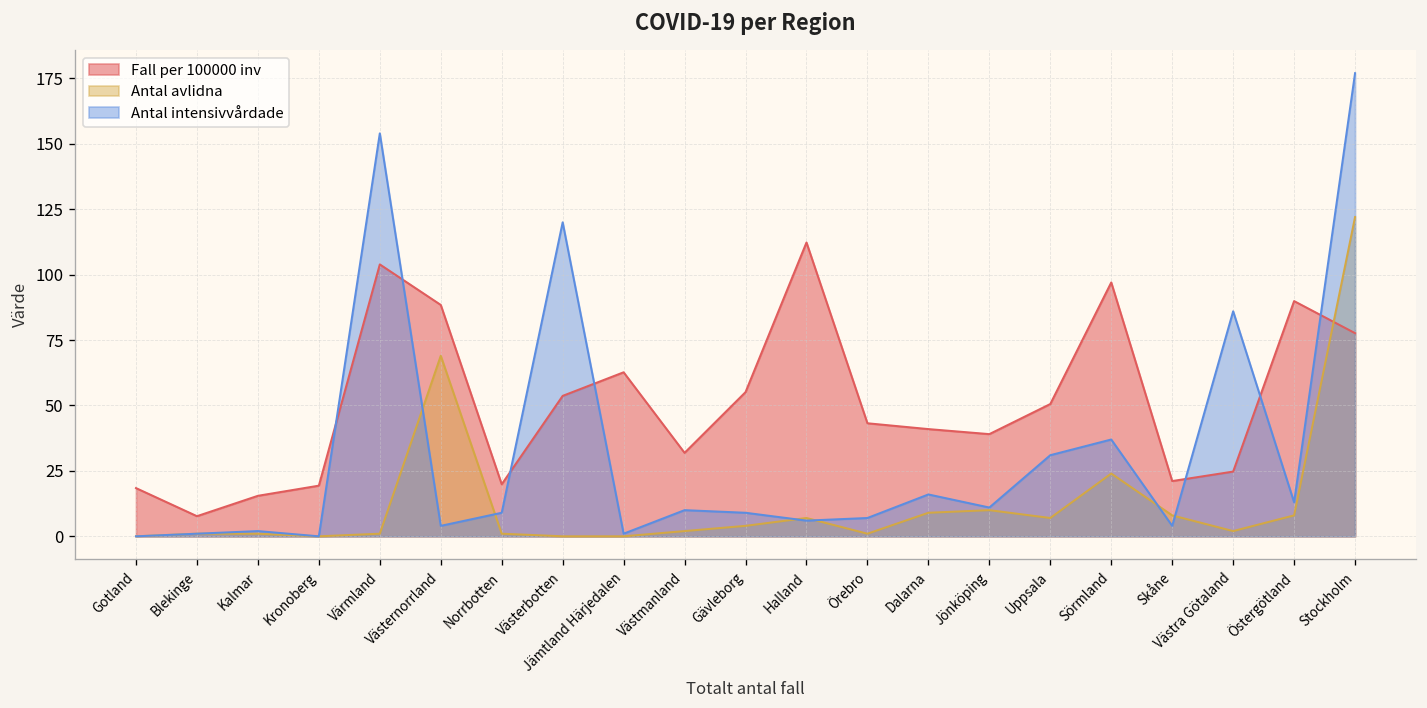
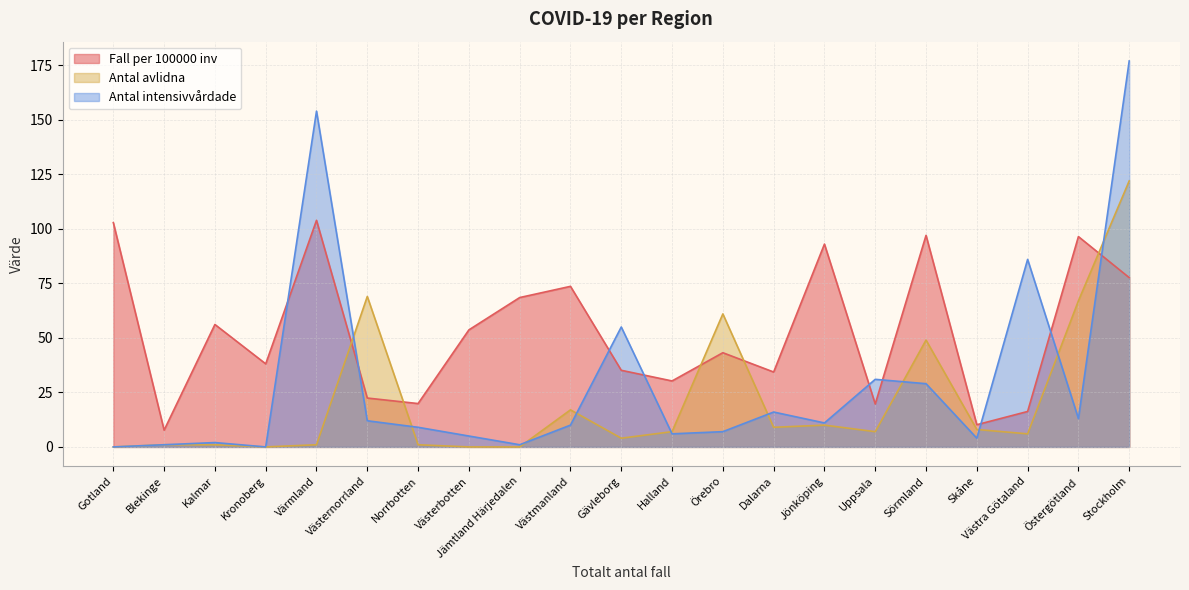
  {
    "Fall per 100000 inv": {
-     "Gotland": 18,
+     "Gotland": 103,
      "Blekinge": 8,
-     "Kalmar": 15,
-     "Kronoberg": 19,
+     "Kalmar": 56,
+     "Kronoberg": 38,
      "Värmland": 104,
-     "Västernorrland": 88,
+     "Västernorrland": 22,
      "Norrbotten": 20,
      "Västerbotten": 54,
-     "Jämtland Härjedalen": 63,
-     "Västmanland": 32,
-     "Gävleborg": 55,
-     "Halland": 112,
+     "Jämtland Härjedalen": 68,
+     "Västmanland": 74,
+     "Gävleborg": 35,
+     "Halland": 30,
      "Örebro": 43,
-     "Dalarna": 41,
-     "Jönköping": 39,
-     "Uppsala": 51,
+     "Dalarna": 34,
+     "Jönköping": 93,
+     "Uppsala": 20,
      "Sörmland": 97,
-     "Skåne": 21,
-     "Västra Götaland": 25,
-     "Östergötland": 90,
+     "Skåne": 10,
+     "Västra Götaland": 16,
+     "Östergötland": 96,
      "Stockholm": 78
    },
    "Antal avlidna": {
      "Värmland": 1,
      "Västernorrland": 69,
      "Norrbotten": 1,
      "Västerbotten": 0,
-     "Västmanland": 2,
+     "Västmanland": 17,
      "Gävleborg": 4,
-     "Örebro": 1,
+     "Örebro": 61,
      "Dalarna": 9,
      "Uppsala": 7,
-     "Sörmland": 24,
+     "Sörmland": 49,
      "Skåne": 8,
-     "Västra Götaland": 2,
-     "Östergötland": 8,
+     "Västra Götaland": 6,
+     "Östergötland": 67,
      "Stockholm": 122
    },
    "Antal intensivvårdade": {
      "Värmland": 154,
-     "Västernorrland": 4,
+     "Västernorrland": 12,
      "Norrbotten": 9,
-     "Västerbotten": 120,
+     "Västerbotten": 5,
      "Västmanland": 10,
-     "Gävleborg": 9,
+     "Gävleborg": 55,
      "Örebro": 7,
      "Dalarna": 16,
      "Uppsala": 31,
-     "Sörmland": 37,
+     "Sörmland": 29,
      "Skåne": 4,
      "Västra Götaland": 86,
      "Östergötland": 13,
      "Stockholm": 177
    }
  }
